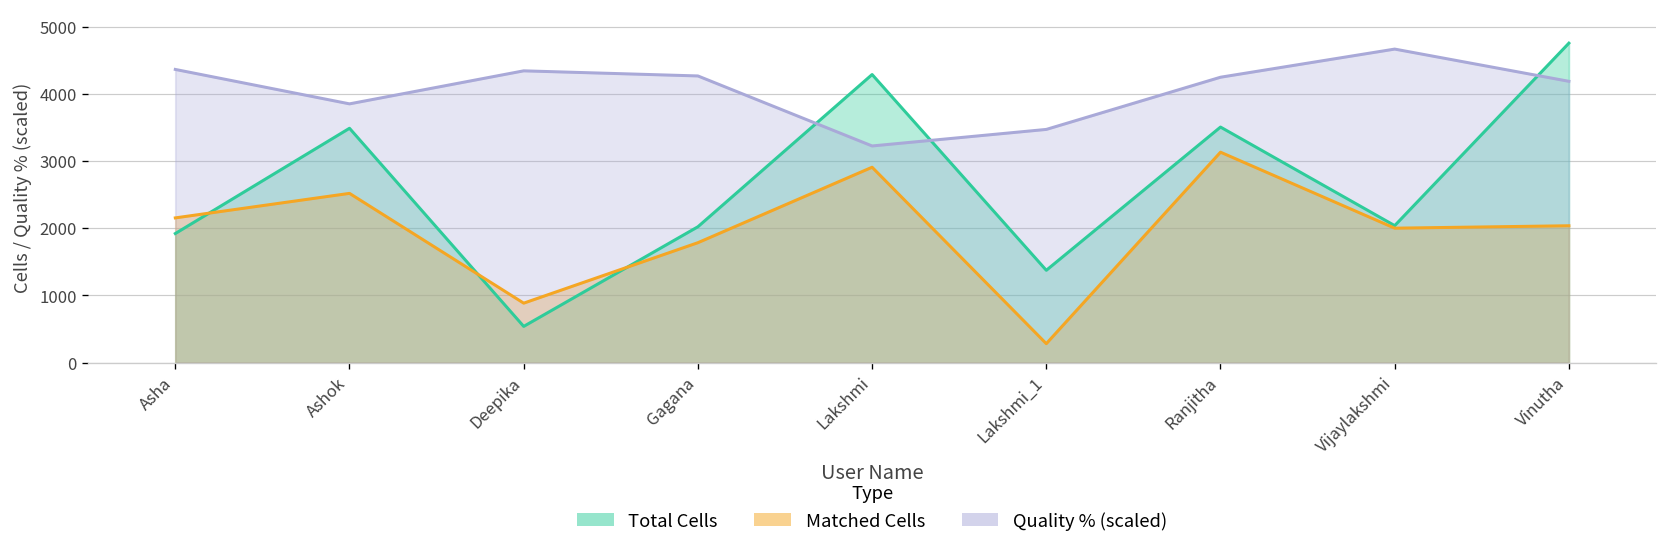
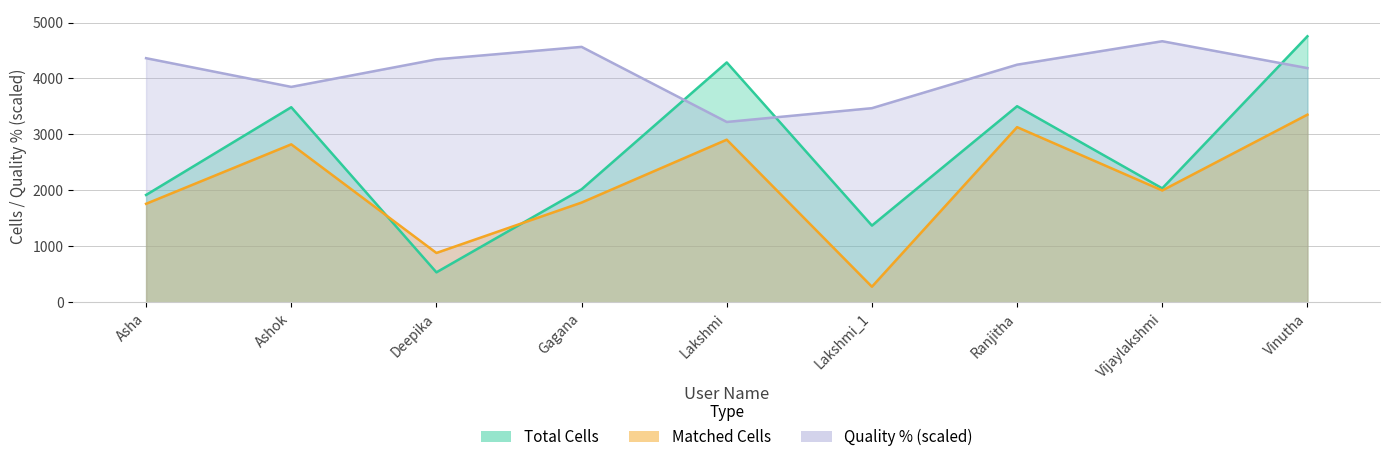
  {
    "Total Cells": {
      "Asha": 1900,
      "Ashok": 3500,
      "Deepika": 500,
      "Gagana": 2000,
      "Lakshmi": 4300,
      "Lakshmi_1": 1400,
      "Ranjitha": 3500,
      "Vinutha": 4800
    },
    "Matched Cells": {
-     "Asha": 2200,
-     "Ashok": 2500,
+     "Asha": 1800,
+     "Ashok": 2800,
      "Deepika": 900,
      "Gagana": 1800,
      "Lakshmi": 2900,
      "Lakshmi_1": 300,
      "Ranjitha": 3100,
-     "Vinutha": 2000
+     "Vinutha": 3400
    },
    "Quality % (scaled)": {
      "Asha": 4400,
      "Ashok": 3900,
      "Deepika": 4300,
-     "Gagana": 4300,
+     "Gagana": 4600,
      "Lakshmi": 3200,
      "Lakshmi_1": 3500,
      "Ranjitha": 4200,
      "Vijaylakshmi": 4700,
      "Vinutha": 4200
    }
  }
